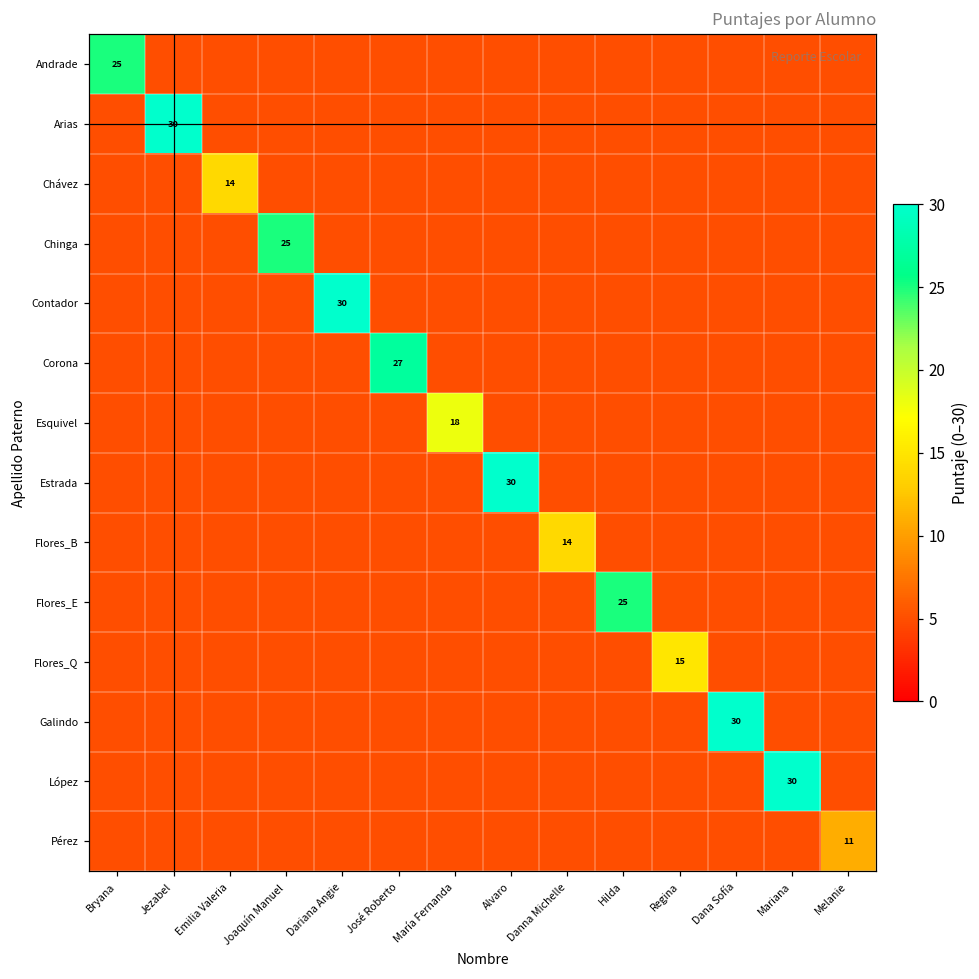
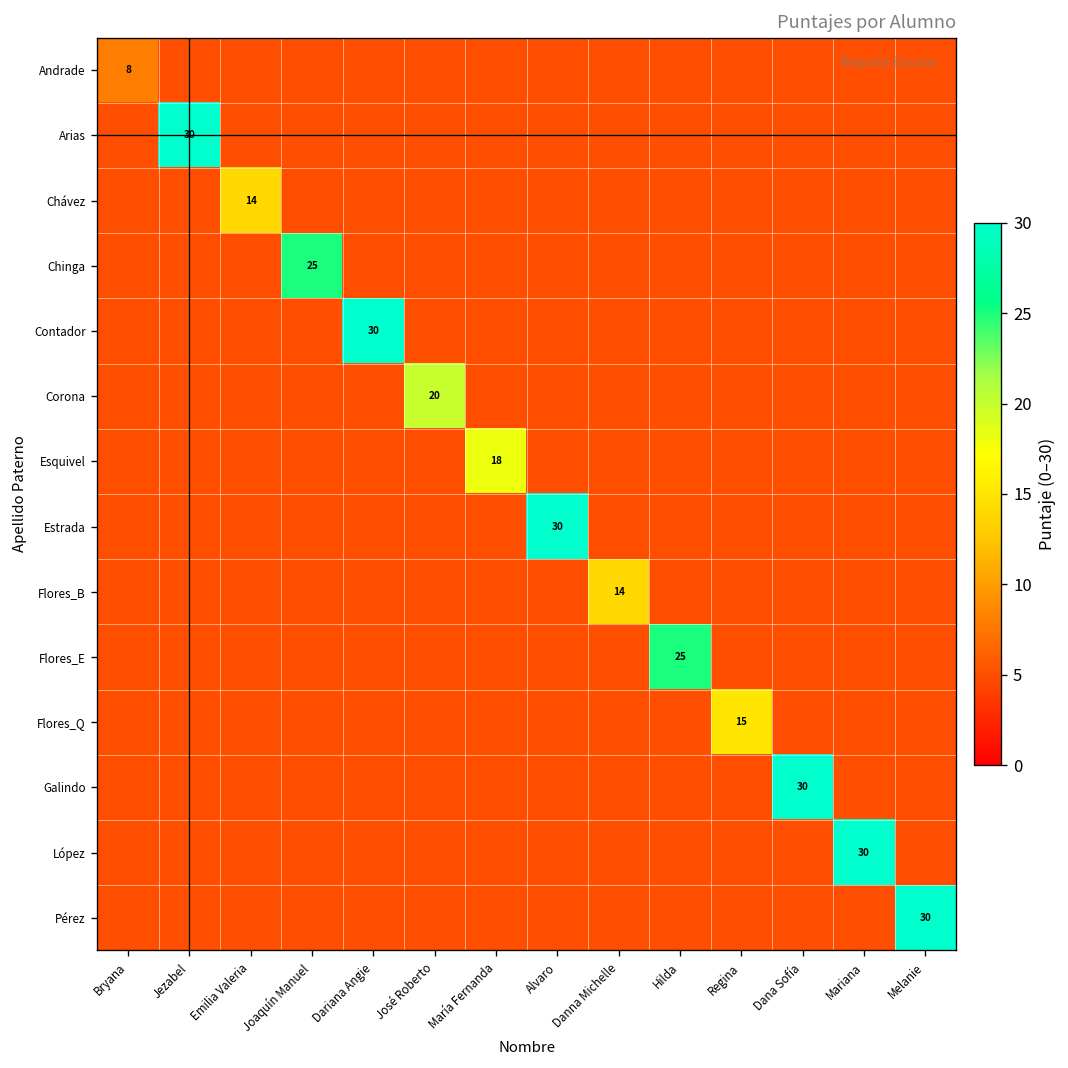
  {
    "Andrade": {
-     "Bryana": 25
+     "Bryana": 8
    },
    "Arias": {
      "Jezabel": 30
    },
    "Chávez": {
      "Emilia Valeria": 14
    },
    "Chinga": {
      "Joaquín Manuel": 25
    },
    "Contador": {
      "Dariana Angie": 30
    },
    "Corona": {
-     "José Roberto": 27
+     "José Roberto": 20
    },
    "Esquivel": {
      "María Fernanda": 18
    },
    "Estrada": {
      "Alvaro": 30
    },
    "Flores_B": {
      "Danna Michelle": 14
    },
    "Flores_E": {
      "Hilda": 25
    },
    "Flores_Q": {
      "Regina": 15
    },
    "Galindo": {
      "Dana Sofía": 30
    },
    "López": {
      "Mariana": 30
    },
    "Pérez": {
-     "Melanie": 11
+     "Melanie": 30
    }
  }
